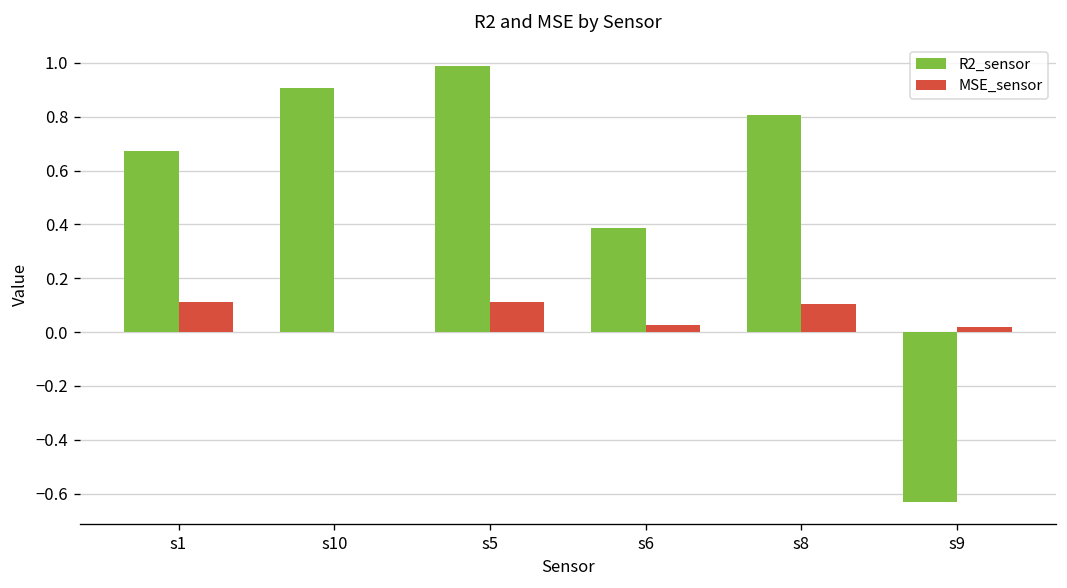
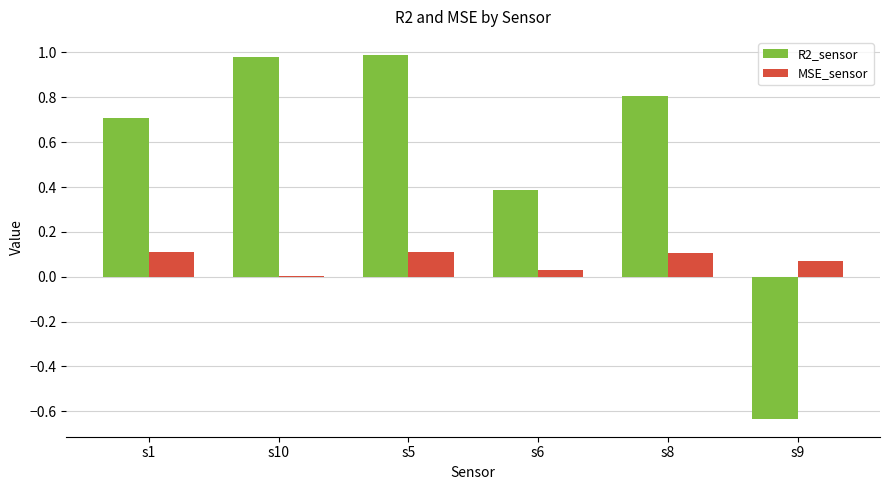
  {
    "R2_sensor": {
-     "s1": 0.67,
-     "s10": 0.91,
+     "s1": 0.71,
+     "s10": 0.98,
      "s5": 0.99,
      "s6": 0.39,
      "s8": 0.81,
      "s9": -0.63
    },
    "MSE_sensor": {
      "s1": 0.11,
      "s5": 0.11,
      "s6": 0.03,
      "s8": 0.11,
-     "s9": 0.02
+     "s9": 0.07
    }
  }
